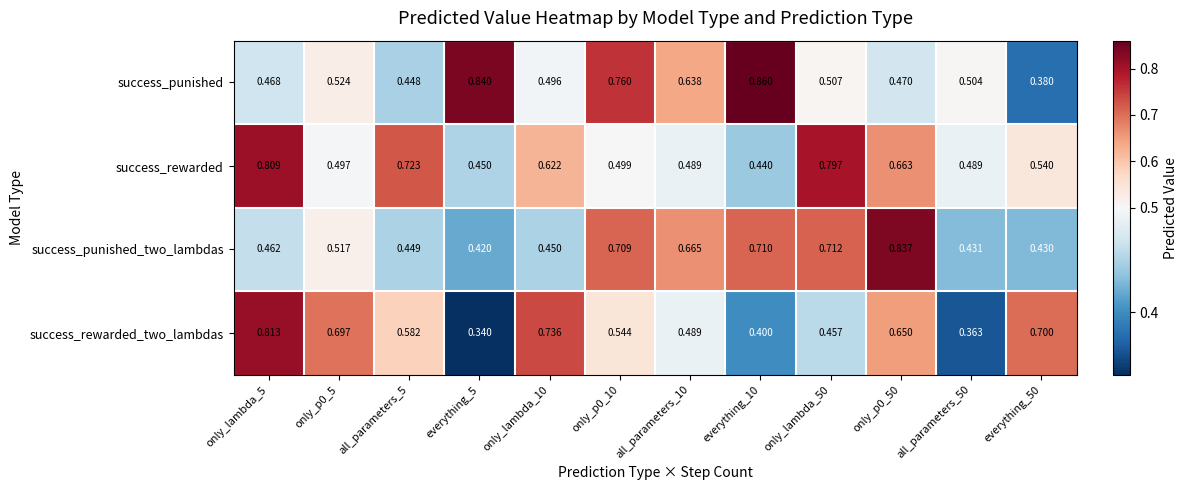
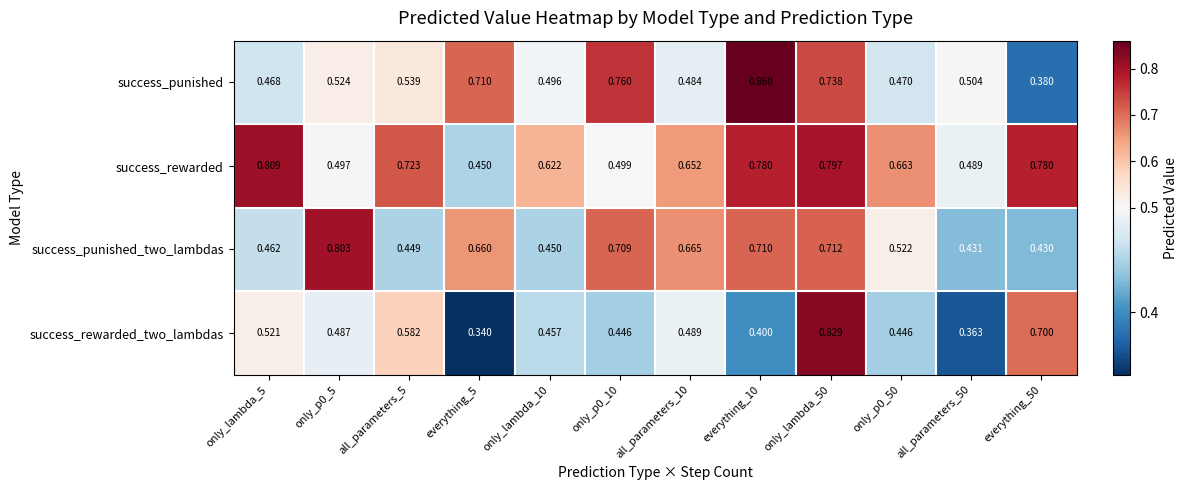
  {
    "success_punished": {
      "only_lambda_5": 0.468,
      "only_p0_5": 0.524,
-     "all_parameters_5": 0.448,
-     "everything_5": 0.840,
+     "all_parameters_5": 0.539,
+     "everything_5": 0.710,
      "only_lambda_10": 0.496,
      "only_p0_10": 0.760,
-     "all_parameters_10": 0.638,
+     "all_parameters_10": 0.484,
      "everything_10": 0.860,
-     "only_lambda_50": 0.507,
+     "only_lambda_50": 0.738,
      "only_p0_50": 0.470,
      "all_parameters_50": 0.504,
      "everything_50": 0.380
    },
    "success_rewarded": {
      "only_lambda_5": 0.809,
      "only_p0_5": 0.497,
      "all_parameters_5": 0.723,
      "everything_5": 0.450,
      "only_lambda_10": 0.622,
      "only_p0_10": 0.499,
-     "all_parameters_10": 0.489,
-     "everything_10": 0.440,
+     "all_parameters_10": 0.652,
+     "everything_10": 0.780,
      "only_lambda_50": 0.797,
      "only_p0_50": 0.663,
      "all_parameters_50": 0.489,
-     "everything_50": 0.540
+     "everything_50": 0.780
    },
    "success_punished_two_lambdas": {
      "only_lambda_5": 0.462,
-     "only_p0_5": 0.517,
+     "only_p0_5": 0.803,
      "all_parameters_5": 0.449,
-     "everything_5": 0.420,
+     "everything_5": 0.660,
      "only_lambda_10": 0.450,
      "only_p0_10": 0.709,
      "all_parameters_10": 0.665,
      "everything_10": 0.710,
      "only_lambda_50": 0.712,
-     "only_p0_50": 0.837,
+     "only_p0_50": 0.522,
      "all_parameters_50": 0.431,
      "everything_50": 0.430
    },
    "success_rewarded_two_lambdas": {
-     "only_lambda_5": 0.813,
-     "only_p0_5": 0.697,
+     "only_lambda_5": 0.521,
+     "only_p0_5": 0.487,
      "all_parameters_5": 0.582,
      "everything_5": 0.340,
-     "only_lambda_10": 0.736,
-     "only_p0_10": 0.544,
+     "only_lambda_10": 0.457,
+     "only_p0_10": 0.446,
      "all_parameters_10": 0.489,
      "everything_10": 0.400,
-     "only_lambda_50": 0.457,
-     "only_p0_50": 0.650,
+     "only_lambda_50": 0.829,
+     "only_p0_50": 0.446,
      "all_parameters_50": 0.363,
      "everything_50": 0.700
    }
  }
